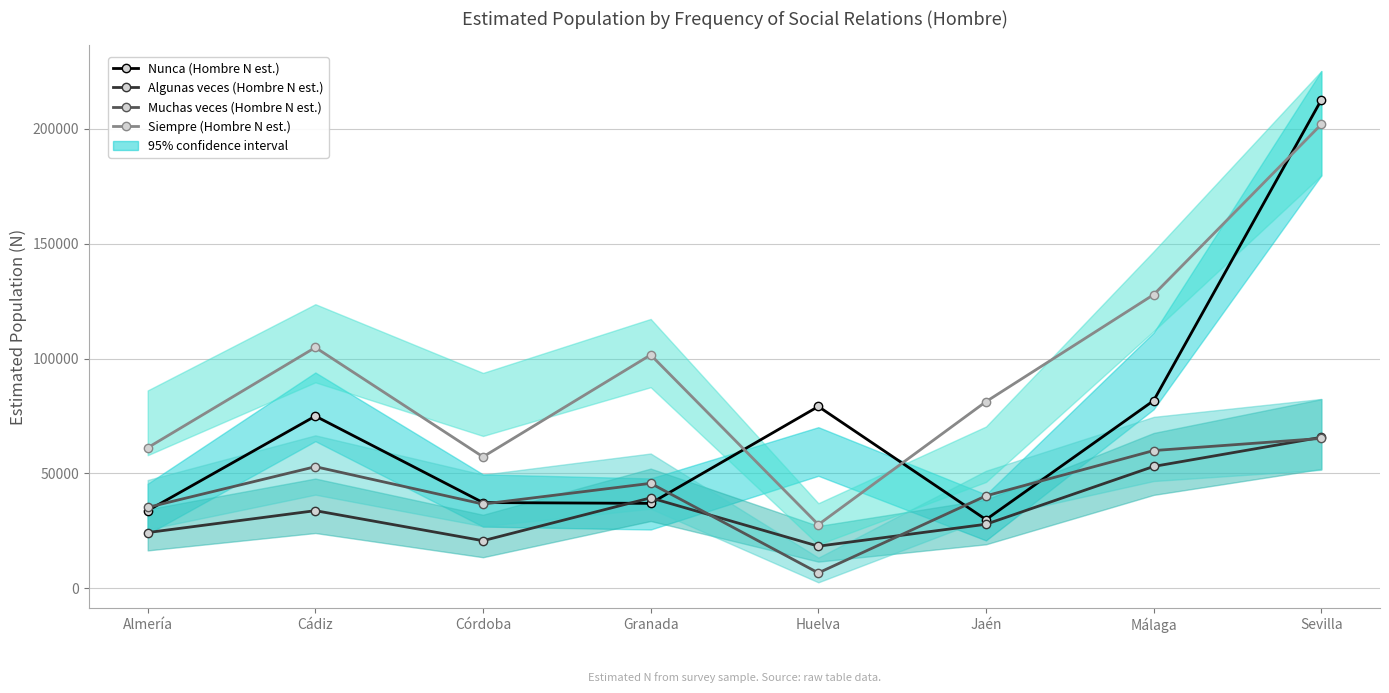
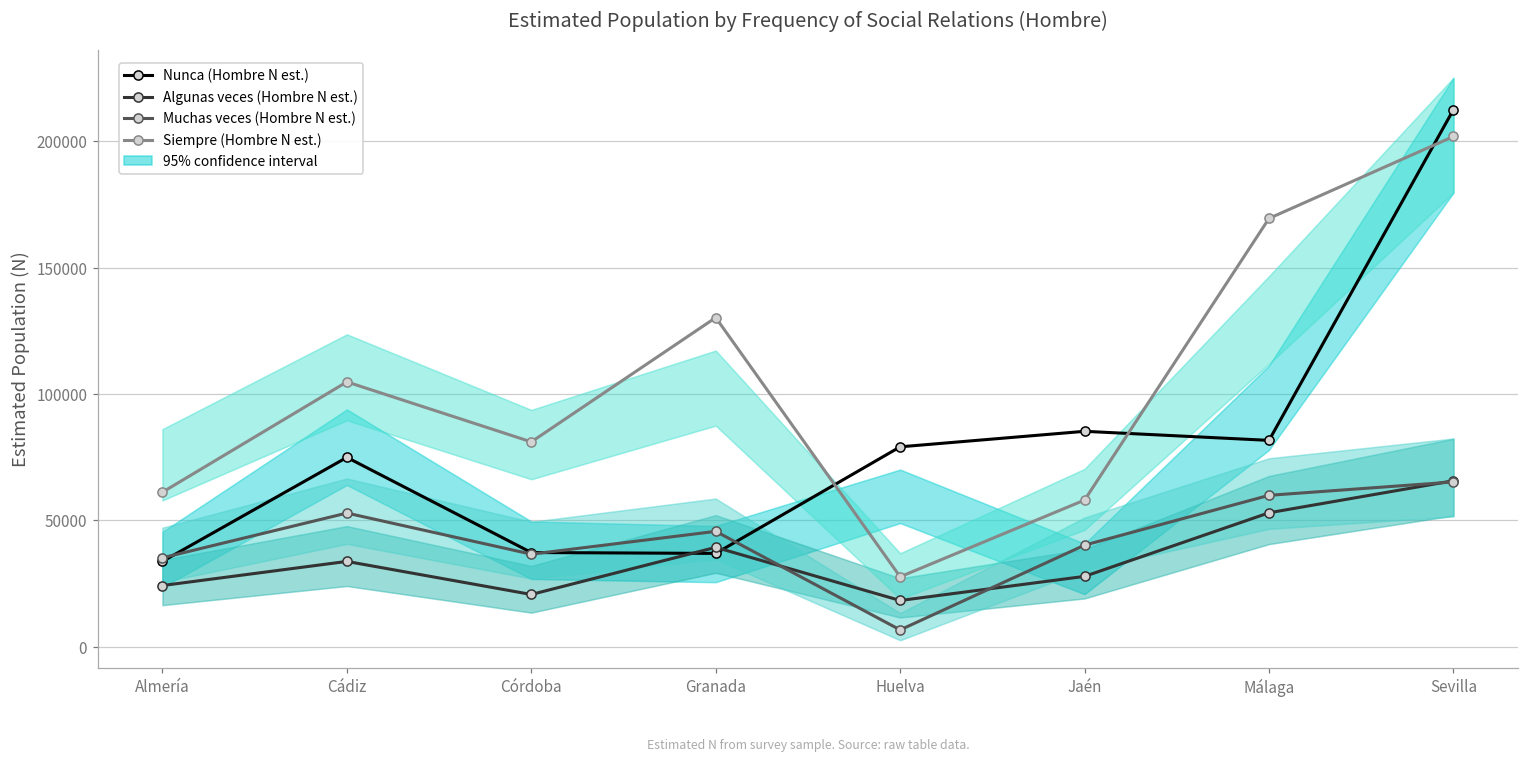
  {
    "Nunca (Hombre N est.)": {
      "Cádiz": 75000,
      "Granada": 37000,
      "Huelva": 79000,
-     "Jaén": 30000,
+     "Jaén": 85000,
      "Málaga": 82000,
      "Sevilla": 213000
    },
    "Siempre (Hombre N est.)": {
      "Almería": 61000,
      "Cádiz": 105000,
-     "Córdoba": 57000,
-     "Granada": 102000,
-     "Jaén": 81000,
-     "Málaga": 128000,
+     "Córdoba": 81000,
+     "Granada": 130000,
+     "Jaén": 58000,
+     "Málaga": 170000,
      "Sevilla": 202000
    }
  }
